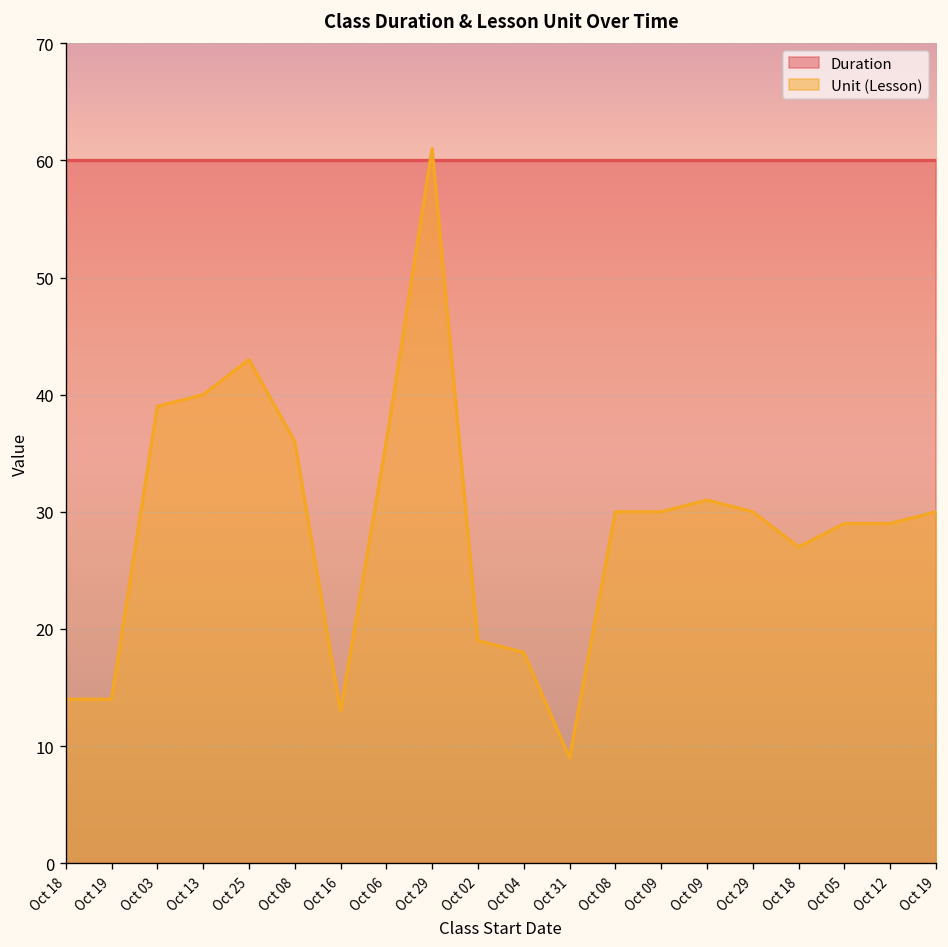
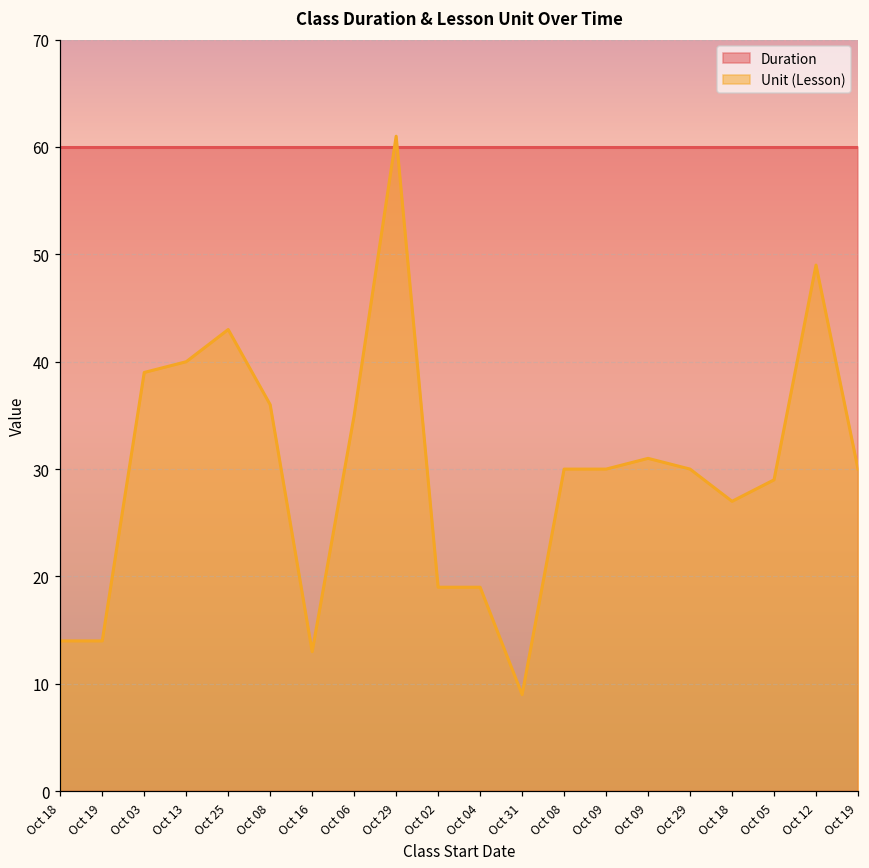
  {
    "Duration": {
      "Oct 03": 60,
      "Oct 13": 60,
      "Oct 25": 60,
      "Oct 16": 60,
      "Oct 06": 60,
      "Oct 02": 60,
      "Oct 04": 60,
      "Oct 31": 60,
      "Oct 05": 60,
      "Oct 12": 60
    },
    "Unit (Lesson)": {
      "Oct 03": 39,
      "Oct 13": 40,
      "Oct 25": 43,
      "Oct 16": 13,
-     "Oct 06": 36,
+     "Oct 06": 35,
      "Oct 02": 19,
-     "Oct 04": 18,
+     "Oct 04": 19,
      "Oct 31": 9,
      "Oct 05": 29,
-     "Oct 12": 29
+     "Oct 12": 49
    }
  }
